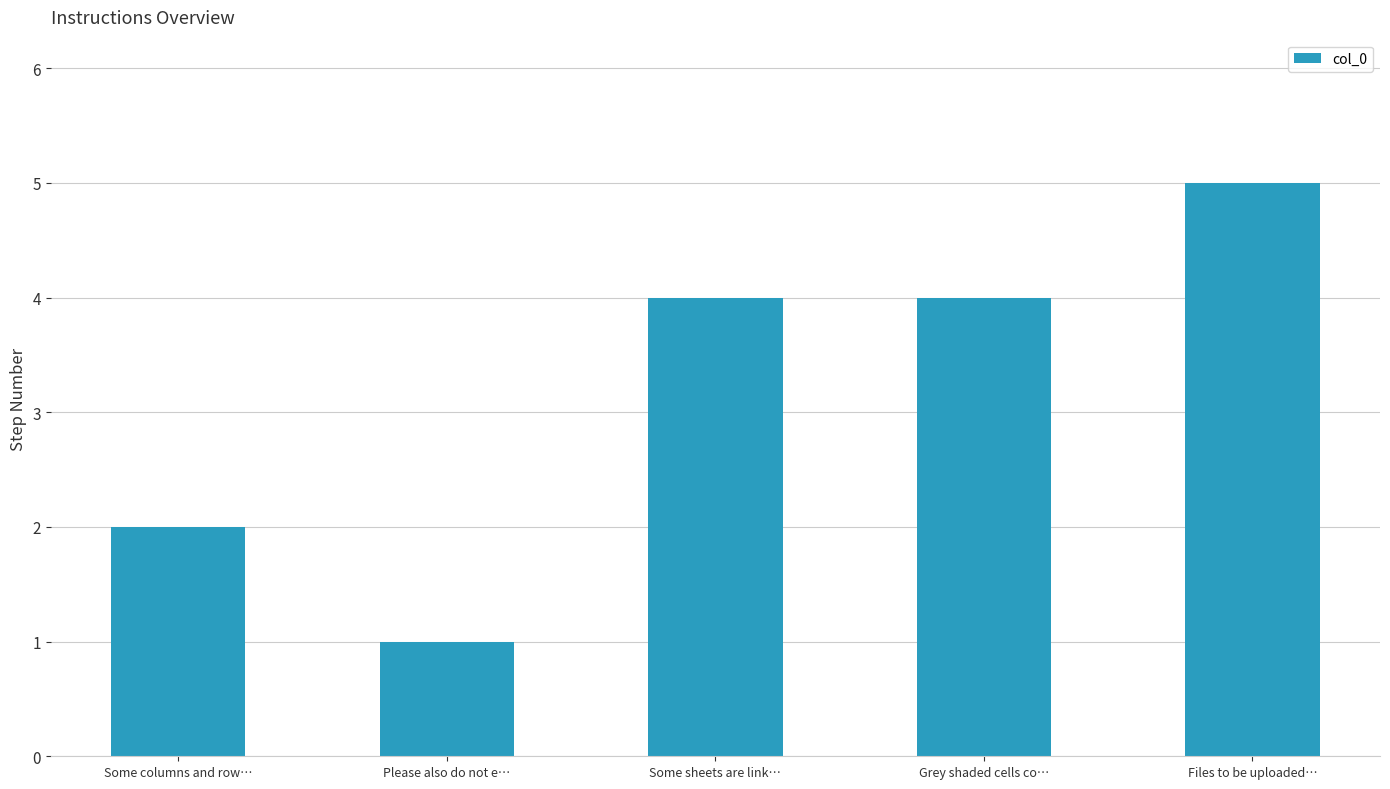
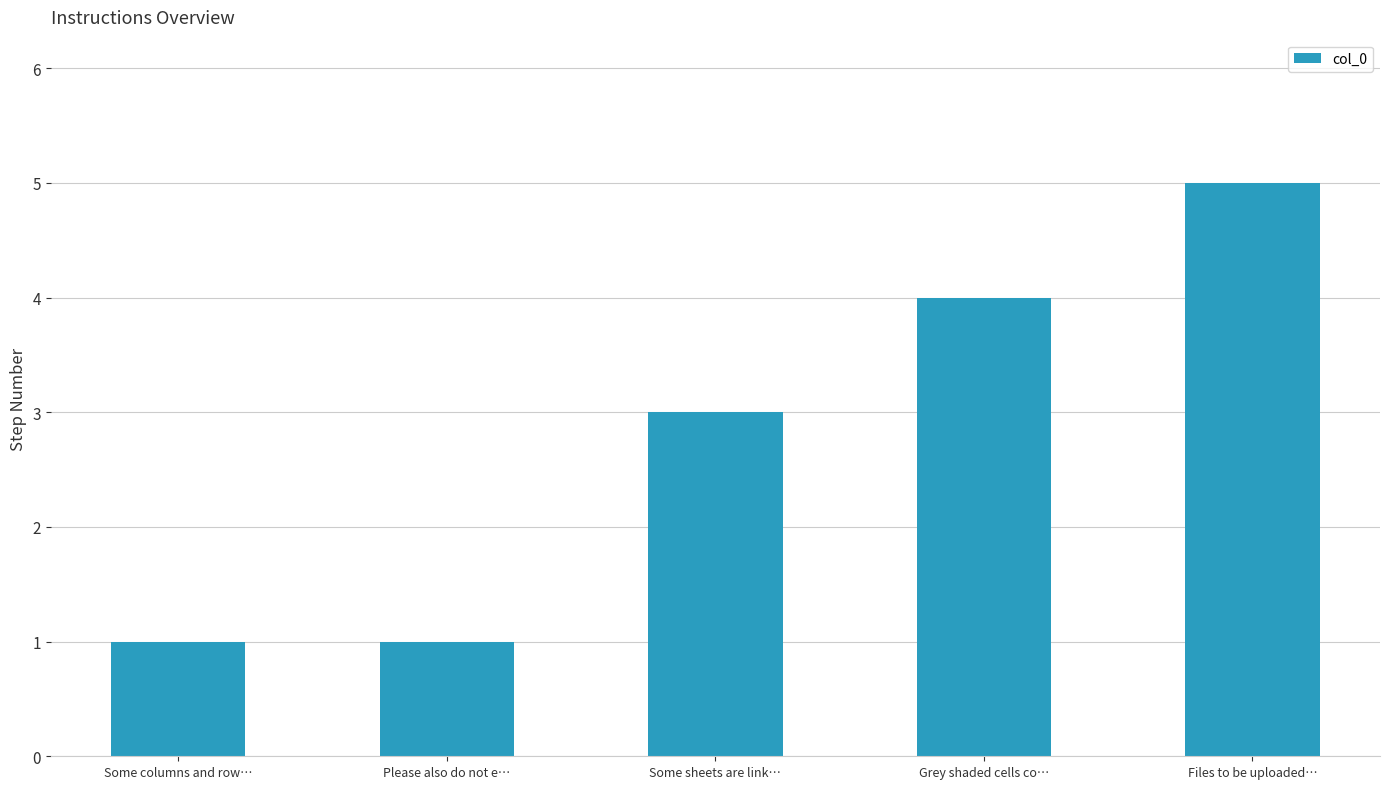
  {
-   "Some columns and row…": 2,
+   "Some columns and row…": 1,
    "Please also do not e…": 1,
-   "Some sheets are link…": 4,
+   "Some sheets are link…": 3,
    "Grey shaded cells co…": 4,
    "Files to be uploaded…": 5
  }
